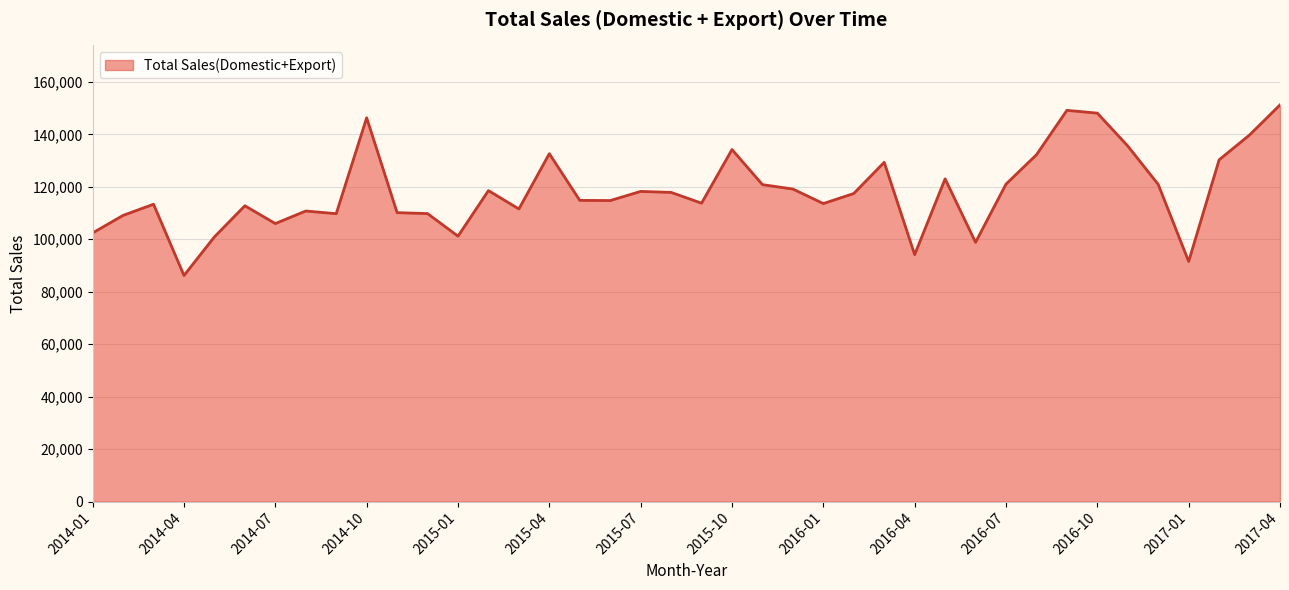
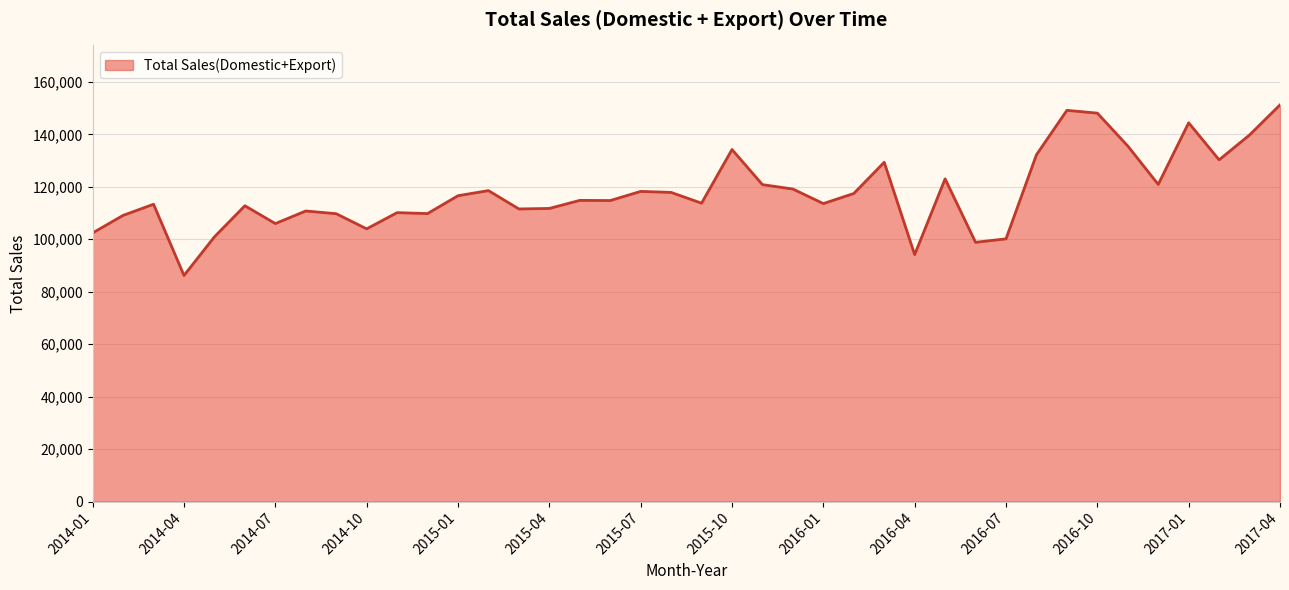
  {
    "2014-01": "102,000",
    "2014-04": "86,000",
    "2014-07": "106,000",
-   "2014-10": "146,000",
-   "2015-01": "101,000",
-   "2015-04": "133,000",
+   "2014-10": "104,000",
+   "2015-01": "117,000",
+   "2015-04": "112,000",
    "2015-07": "118,000",
    "2015-10": "134,000",
    "2016-01": "114,000",
    "2016-04": "94,000",
-   "2016-07": "121,000",
+   "2016-07": "100,000",
    "2016-10": "148,000",
-   "2017-01": "92,000",
+   "2017-01": "144,000",
    "2017-04": "151,000"
  }
